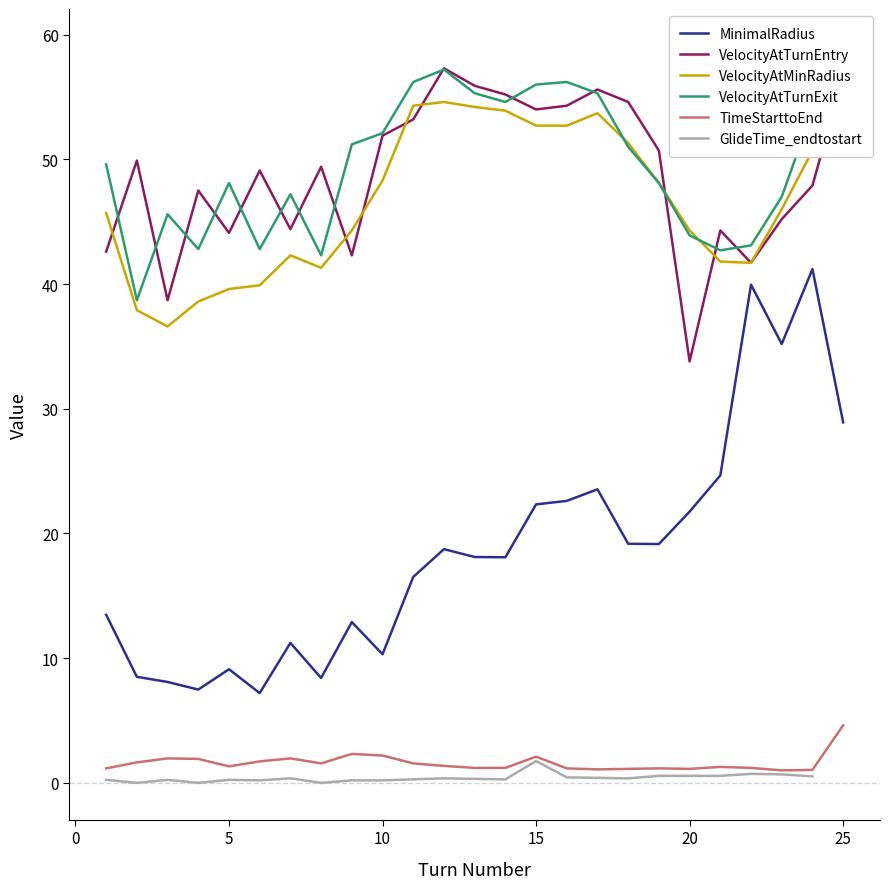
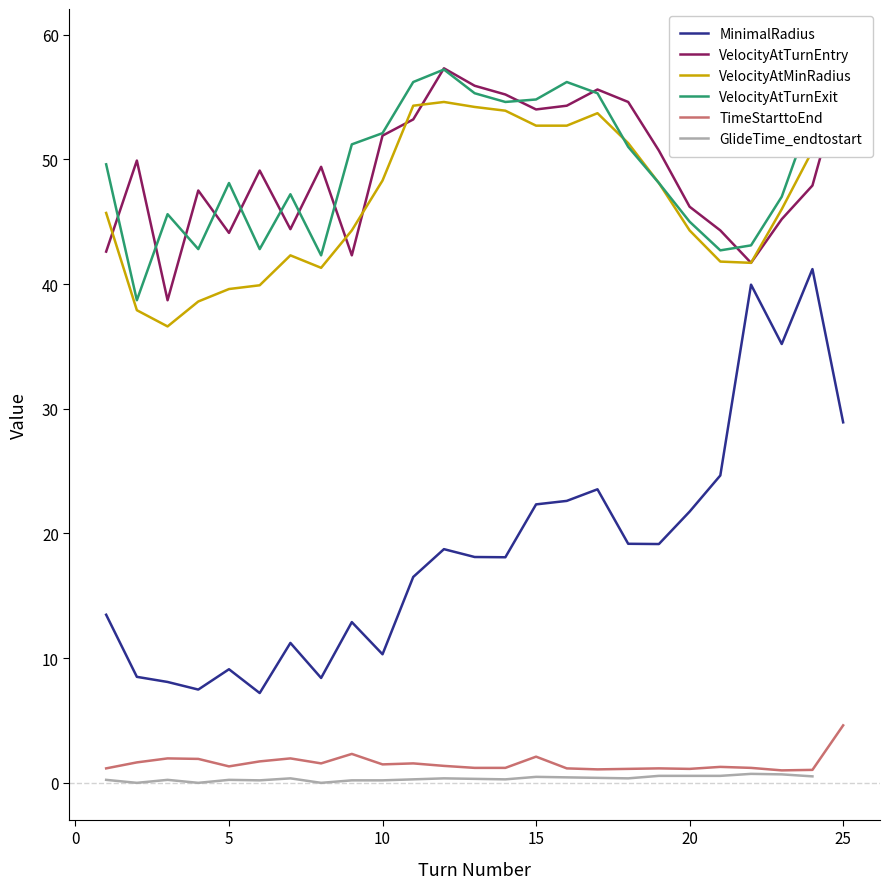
  {
    "MinimalRadius": {
      "5": 9.1,
      "10": 10.3,
      "15": 22.3,
      "20": 21.8,
      "25": 28.9
    },
    "VelocityAtTurnEntry": {
      "5": 44.1,
      "15": 54.0,
-     "20": 33.8
+     "20": 46.2
    },
    "VelocityAtMinRadius": {
      "5": 39.6,
      "10": 48.3,
      "15": 52.7,
      "20": 44.3
    },
    "VelocityAtTurnExit": {
      "5": 48.1,
-     "15": 56.0,
-     "20": 43.9
+     "15": 54.8,
+     "20": 45.0
    },
    "TimeStarttoEnd": {
      "5": 1.3,
-     "10": 2.2,
+     "10": 1.5,
      "15": 2.1,
      "20": 1.1,
      "25": 4.6
    },
    "GlideTime_endtostart": {
      "5": 0.2,
      "10": 0.2,
-     "15": 1.8,
+     "15": 0.5,
      "20": 0.6
    }
  }
